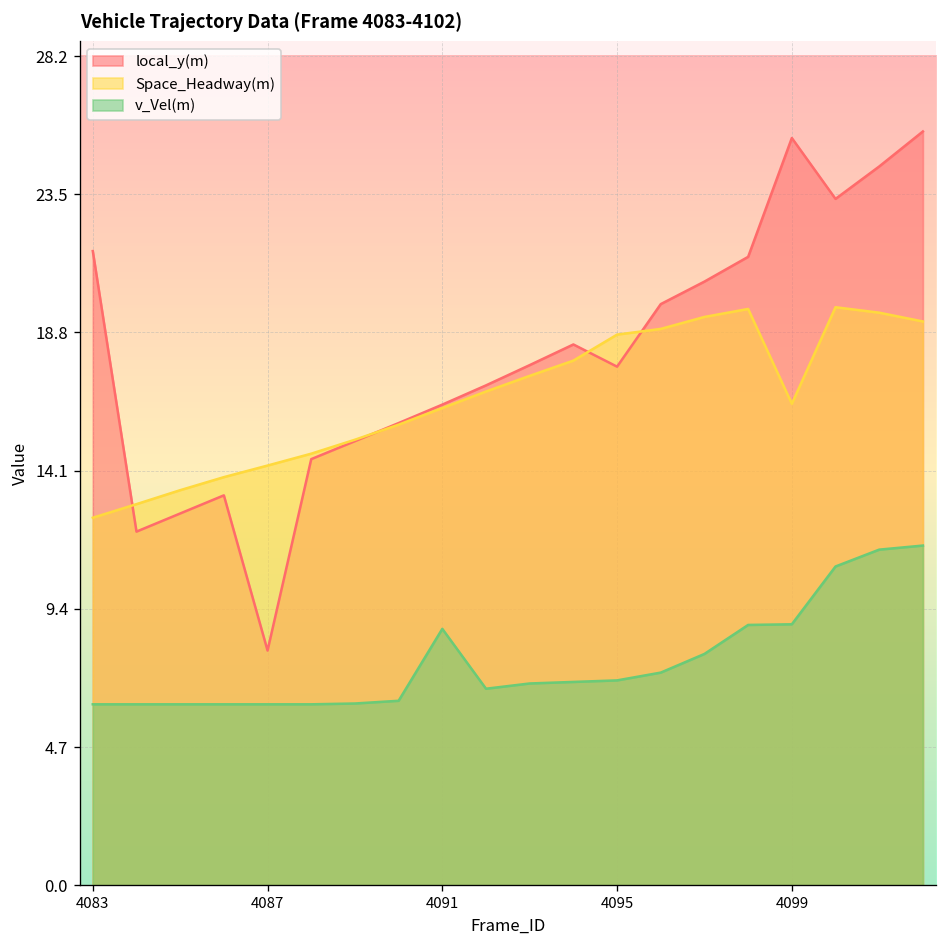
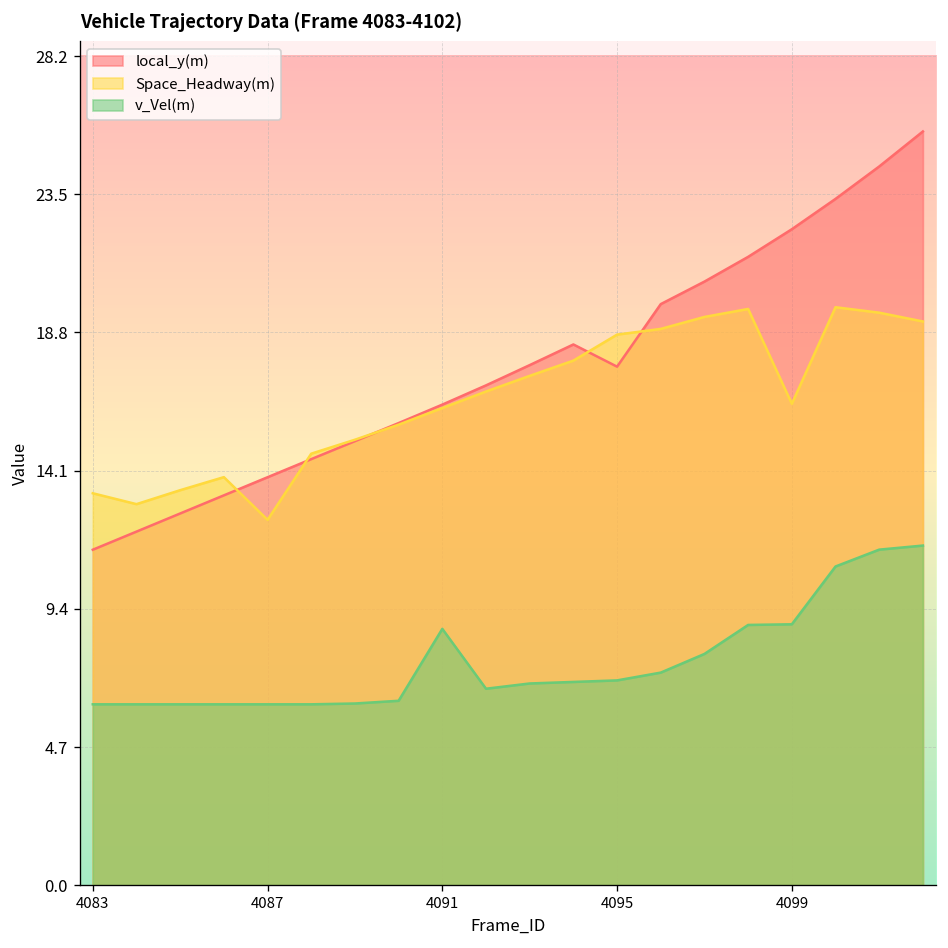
  {
    "local_y(m)": {
-     "4083": 21.6,
-     "4087": 8.0,
+     "4083": 11.4,
+     "4087": 13.9,
      "4091": 16.4,
      "4095": 17.7,
-     "4099": 25.4
+     "4099": 22.3
    },
    "Space_Headway(m)": {
-     "4083": 12.5,
-     "4087": 14.3,
+     "4083": 13.3,
+     "4087": 12.4,
      "4091": 16.2,
      "4095": 18.7,
      "4099": 16.4
    },
    "v_Vel(m)": {
      "4083": 6.2,
      "4087": 6.2,
      "4091": 8.7,
      "4095": 7.0,
      "4099": 8.9
    }
  }
